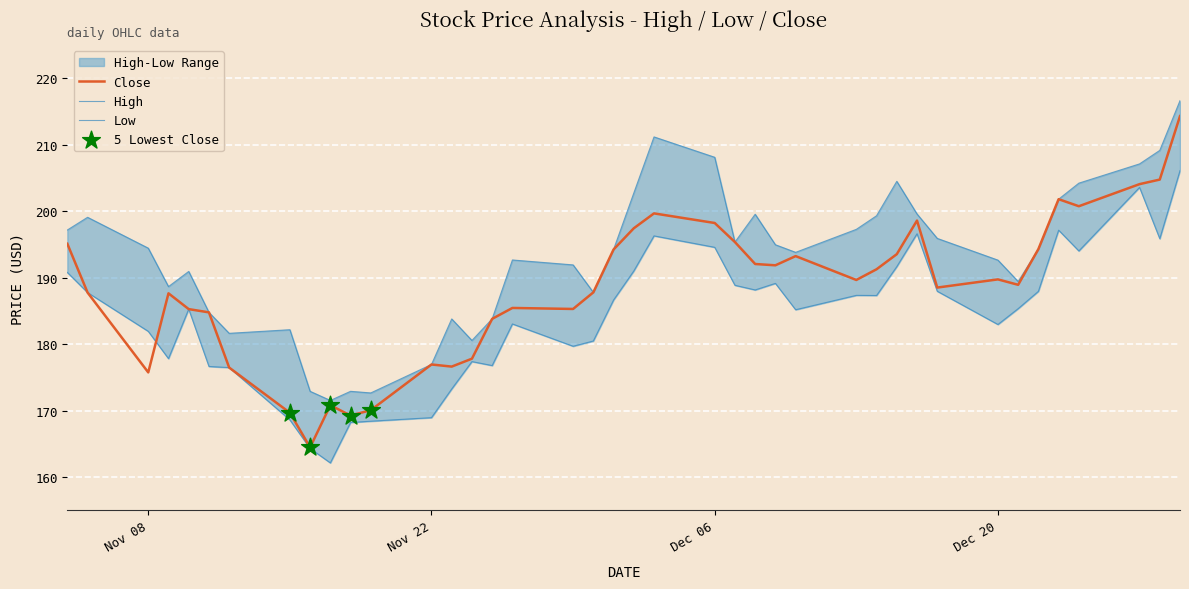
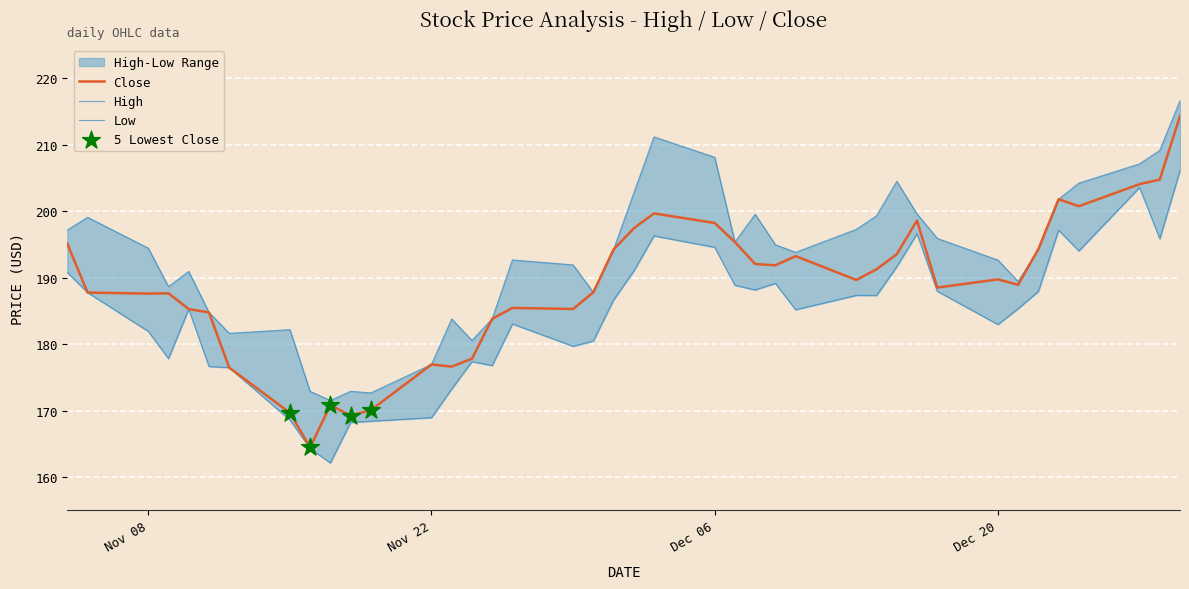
  {
    "Close": {
-     "Nov 08": 176,
+     "Nov 08": 188,
      "Dec 06": 198,
      "Dec 20": 190
    }
  }
